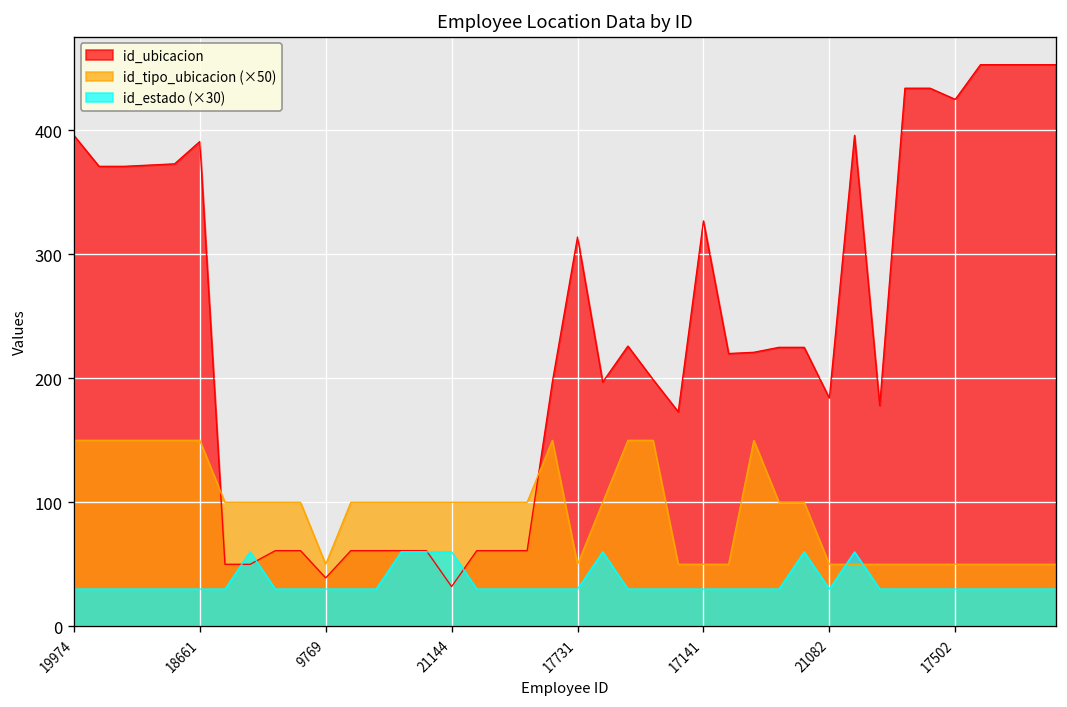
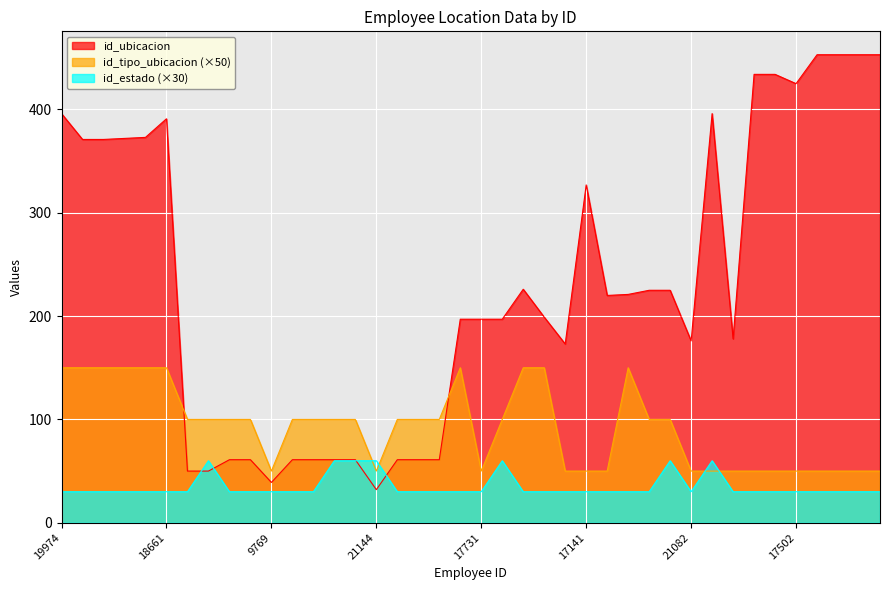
  {
    "id_ubicacion": {
      "19974": 396,
      "18661": 391,
      "9769": 39,
      "21144": 32,
-     "17731": 314,
+     "17731": 197,
      "17141": 327,
-     "21082": 184,
+     "21082": 176,
      "17502": 425
    },
    "id_tipo_ubicacion (×50)": {
      "19974": 150,
      "18661": 150,
      "9769": 50,
-     "21144": 100,
+     "21144": 50,
      "17731": 50,
      "17141": 50,
      "21082": 50,
      "17502": 50
    },
    "id_estado (×30)": {
      "19974": 30,
      "18661": 30,
      "9769": 30,
      "21144": 60,
      "17731": 30,
      "17141": 30,
      "21082": 30,
      "17502": 30
    }
  }
